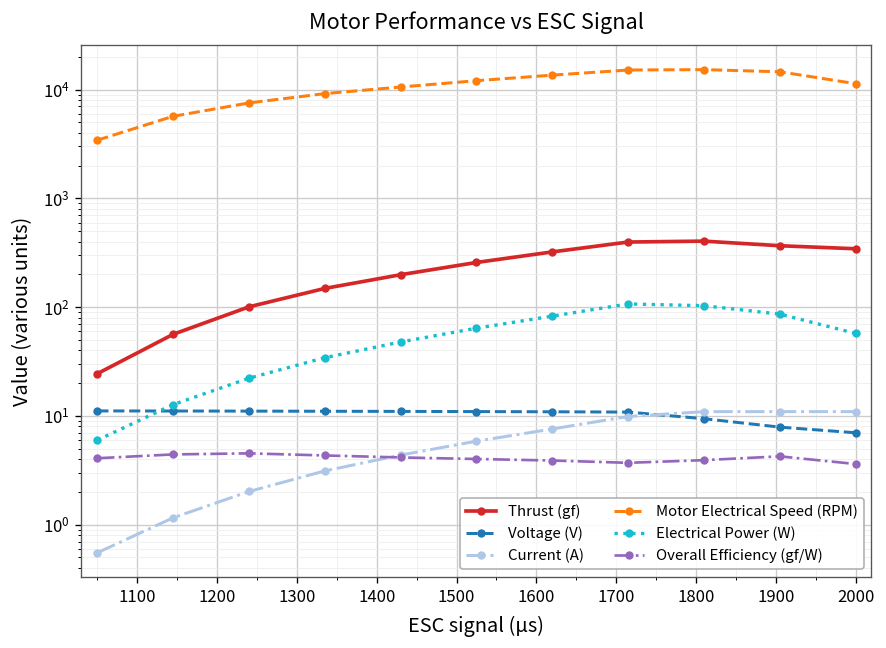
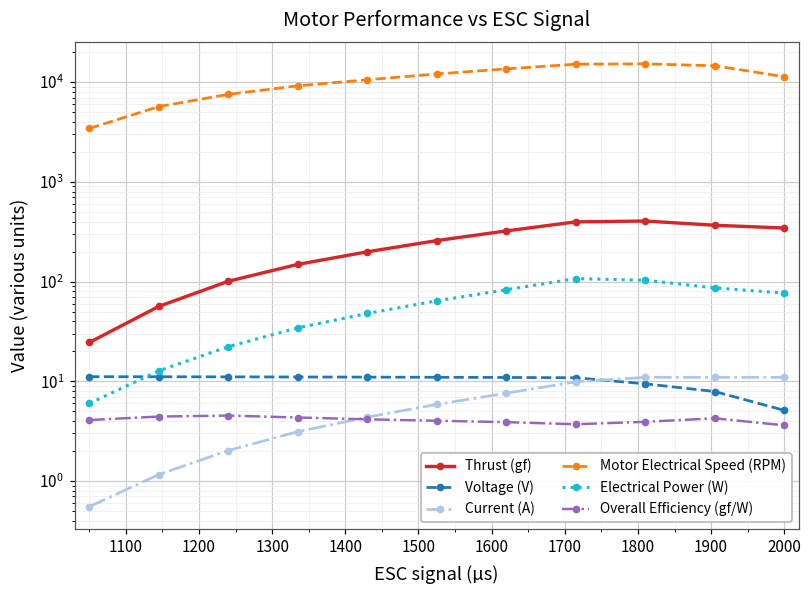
  {
    "Thrust (gf)": {
      "2000": 340
    },
    "Voltage (V)": {
-     "2000": 7
+     "2000": 5
    },
    "Current (A)": {
      "2000": 11
    },
    "Motor Electrical Speed (RPM)": {
      "2000": 11000
    },
    "Electrical Power (W)": {
-     "2000": 60
+     "2000": 80
    },
    "Overall Efficiency (gf/W)": {
      "2000": 3.6
    }
  }
